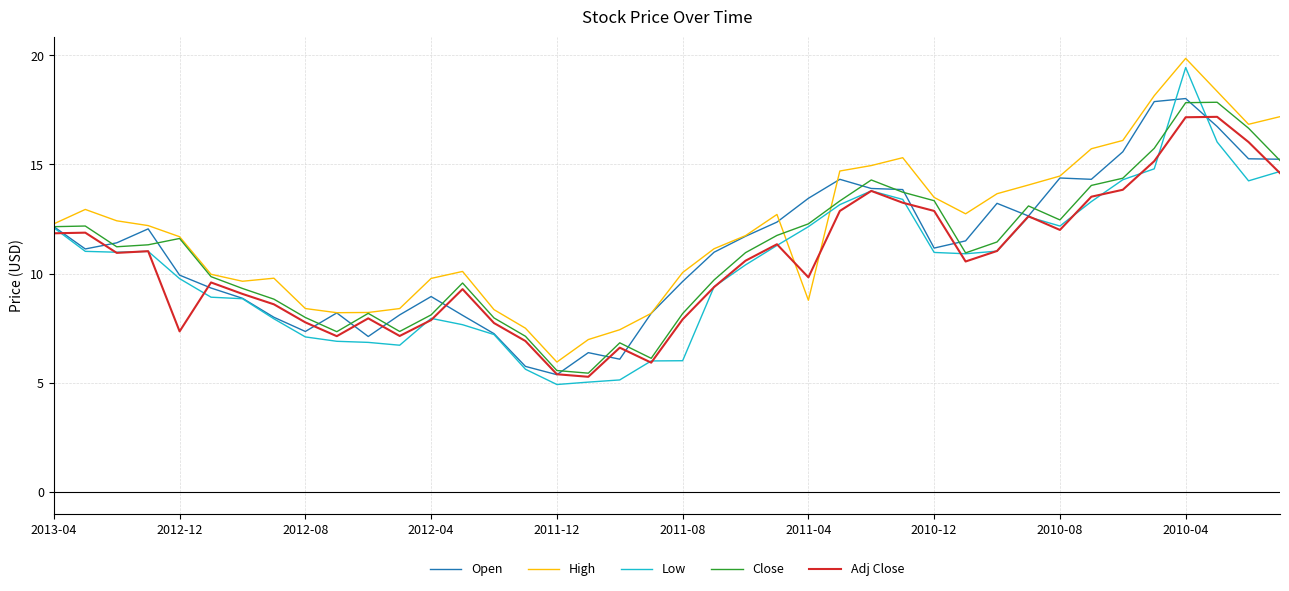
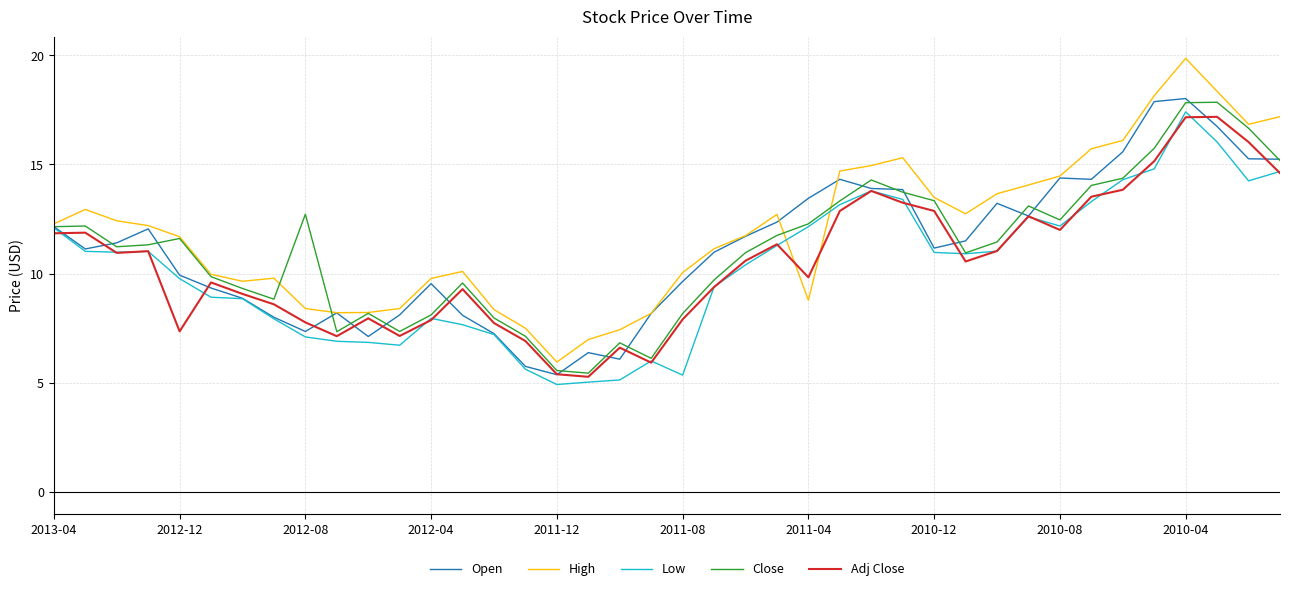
  {
    "Open": {
      "2012-12": 9.9,
      "2012-08": 7.4,
-     "2012-04": 9.0,
+     "2012-04": 9.5,
      "2011-08": 9.6,
      "2011-04": 13.5,
      "2010-12": 11.2,
      "2010-04": 18.0
    },
    "High": {
      "2013-04": 12.3,
      "2012-08": 8.4,
      "2012-04": 9.8,
      "2011-12": 6.0,
      "2011-08": 10.1,
      "2011-04": 8.8,
      "2010-12": 13.5,
      "2010-04": 19.9
    },
    "Low": {
      "2012-12": 9.8,
      "2012-08": 7.1,
      "2011-12": 4.9,
-     "2011-08": 6.0,
+     "2011-08": 5.4,
      "2011-04": 12.2,
      "2010-12": 11.0,
      "2010-08": 12.2,
-     "2010-04": 19.4
+     "2010-04": 17.4
    },
    "Close": {
-     "2012-08": 8.0,
+     "2012-08": 12.7,
      "2012-04": 8.1,
      "2011-12": 5.6,
      "2011-08": 8.2,
      "2011-04": 12.3,
      "2010-12": 13.3,
      "2010-08": 12.5,
      "2010-04": 17.8
    },
    "Adj Close": {
      "2013-04": 11.8,
      "2012-12": 7.4,
      "2012-08": 7.8,
      "2011-08": 7.9,
      "2011-04": 9.8,
      "2010-12": 12.9,
      "2010-08": 12.0,
      "2010-04": 17.2
    }
  }
